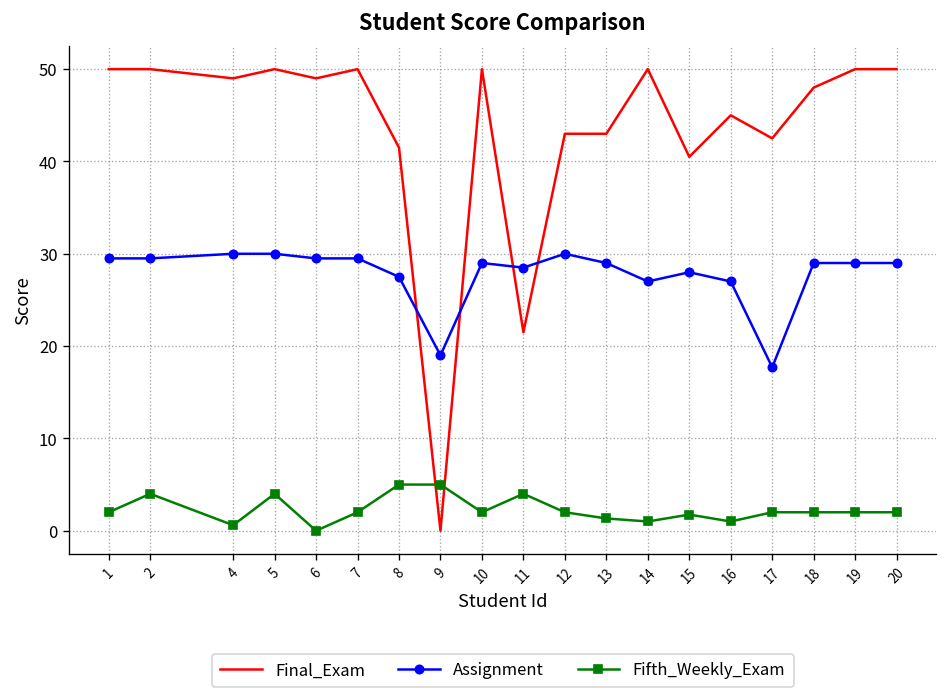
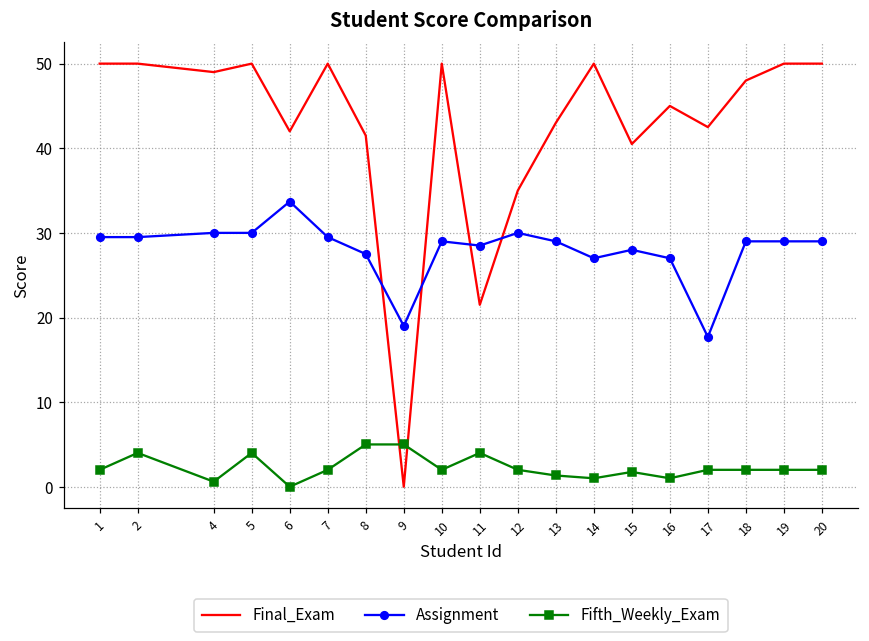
  {
    "Final_Exam": {
      "1": 50,
      "2": 50,
      "4": 49,
      "5": 50,
-     "6": 49,
+     "6": 42,
      "7": 50,
      "8": 42,
      "9": 0,
      "10": 50,
      "11": 22,
-     "12": 43,
+     "12": 35,
      "13": 43,
      "14": 50,
      "15": 41,
      "16": 45,
      "17": 43,
      "18": 48,
      "19": 50,
      "20": 50
    },
    "Assignment": {
      "1": 30,
      "2": 30,
      "4": 30,
      "5": 30,
-     "6": 30,
+     "6": 34,
      "7": 30,
      "8": 28,
      "9": 19,
      "10": 29,
      "11": 29,
      "12": 30,
      "13": 29,
      "14": 27,
      "15": 28,
      "16": 27,
      "17": 18,
      "18": 29,
      "19": 29,
      "20": 29
    },
    "Fifth_Weekly_Exam": {
      "1": 2,
      "2": 4,
      "4": 1,
      "5": 4,
      "6": 0,
      "7": 2,
      "8": 5,
      "9": 5,
      "10": 2,
      "11": 4,
      "12": 2,
      "13": 1,
      "14": 1,
      "15": 2,
      "16": 1,
      "17": 2,
      "18": 2,
      "19": 2,
      "20": 2
    }
  }
